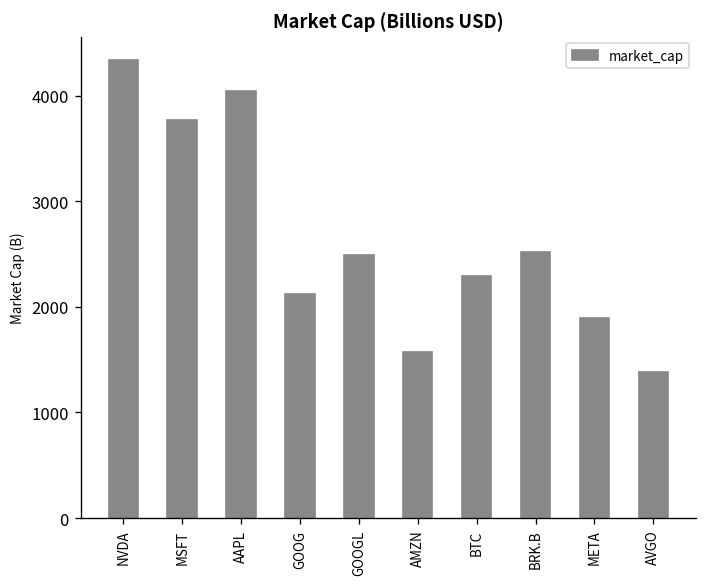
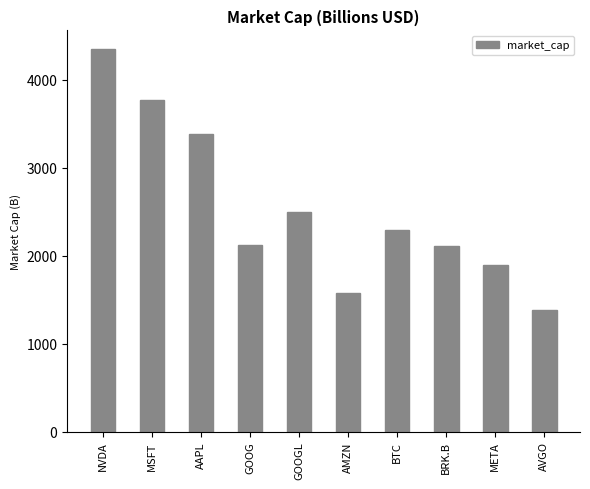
  {
    "NVDA": 4300,
    "MSFT": 3800,
-   "AAPL": 4000,
+   "AAPL": 3400,
    "GOOG": 2100,
    "GOOGL": 2500,
    "AMZN": 1600,
    "BTC": 2300,
-   "BRK.B": 2500,
+   "BRK.B": 2100,
    "META": 1900,
    "AVGO": 1400
  }
